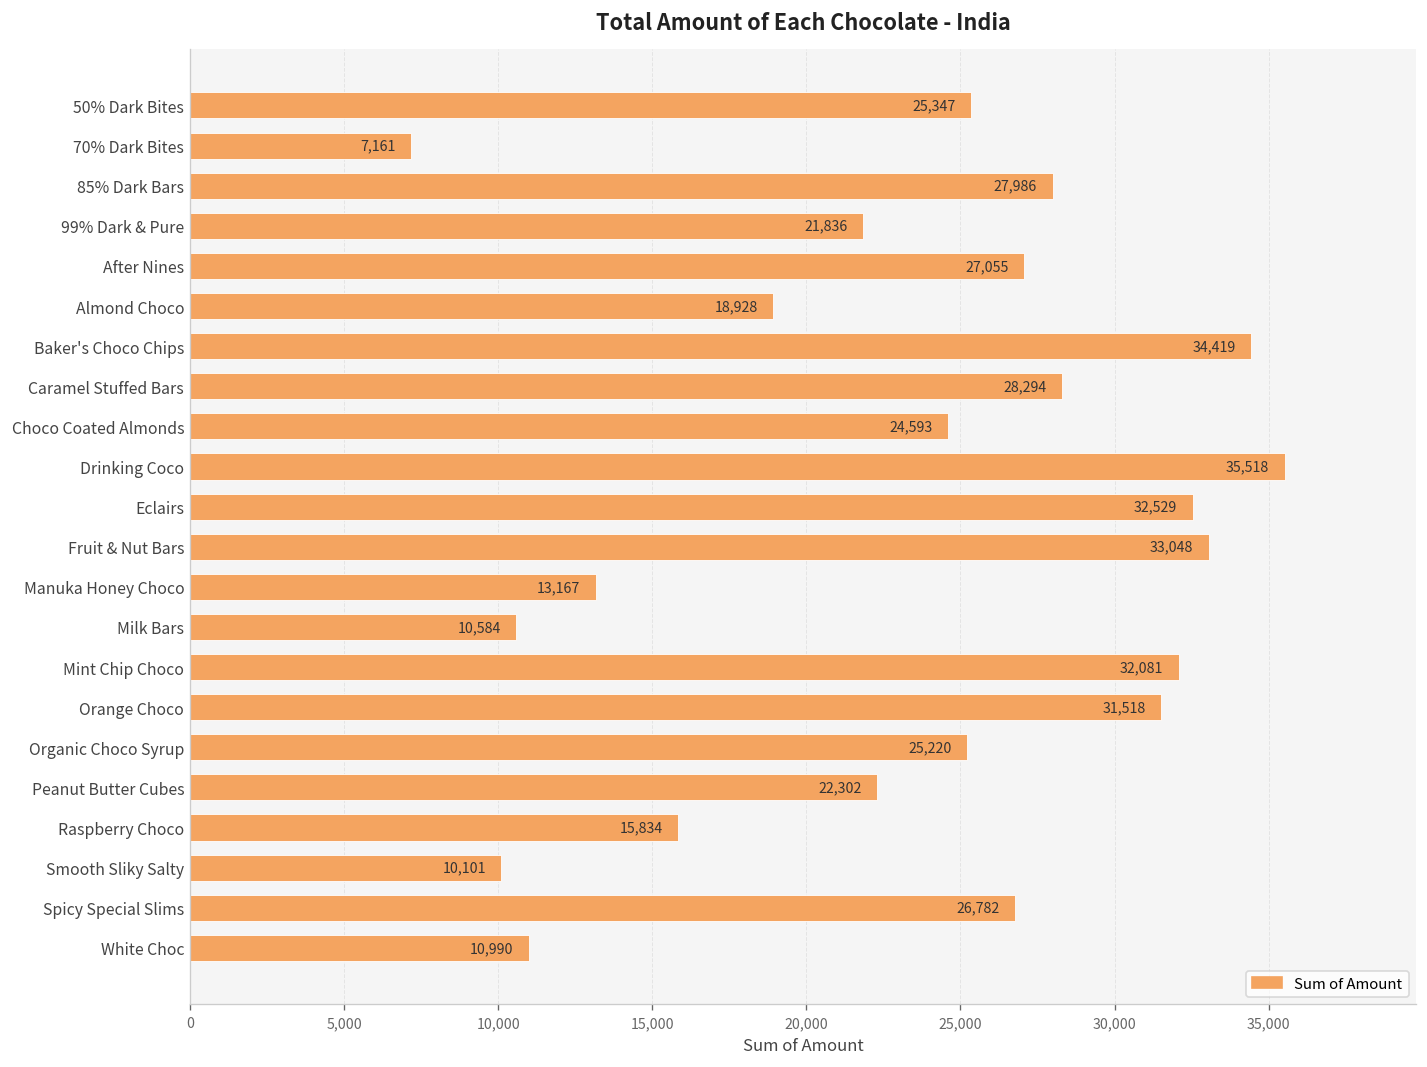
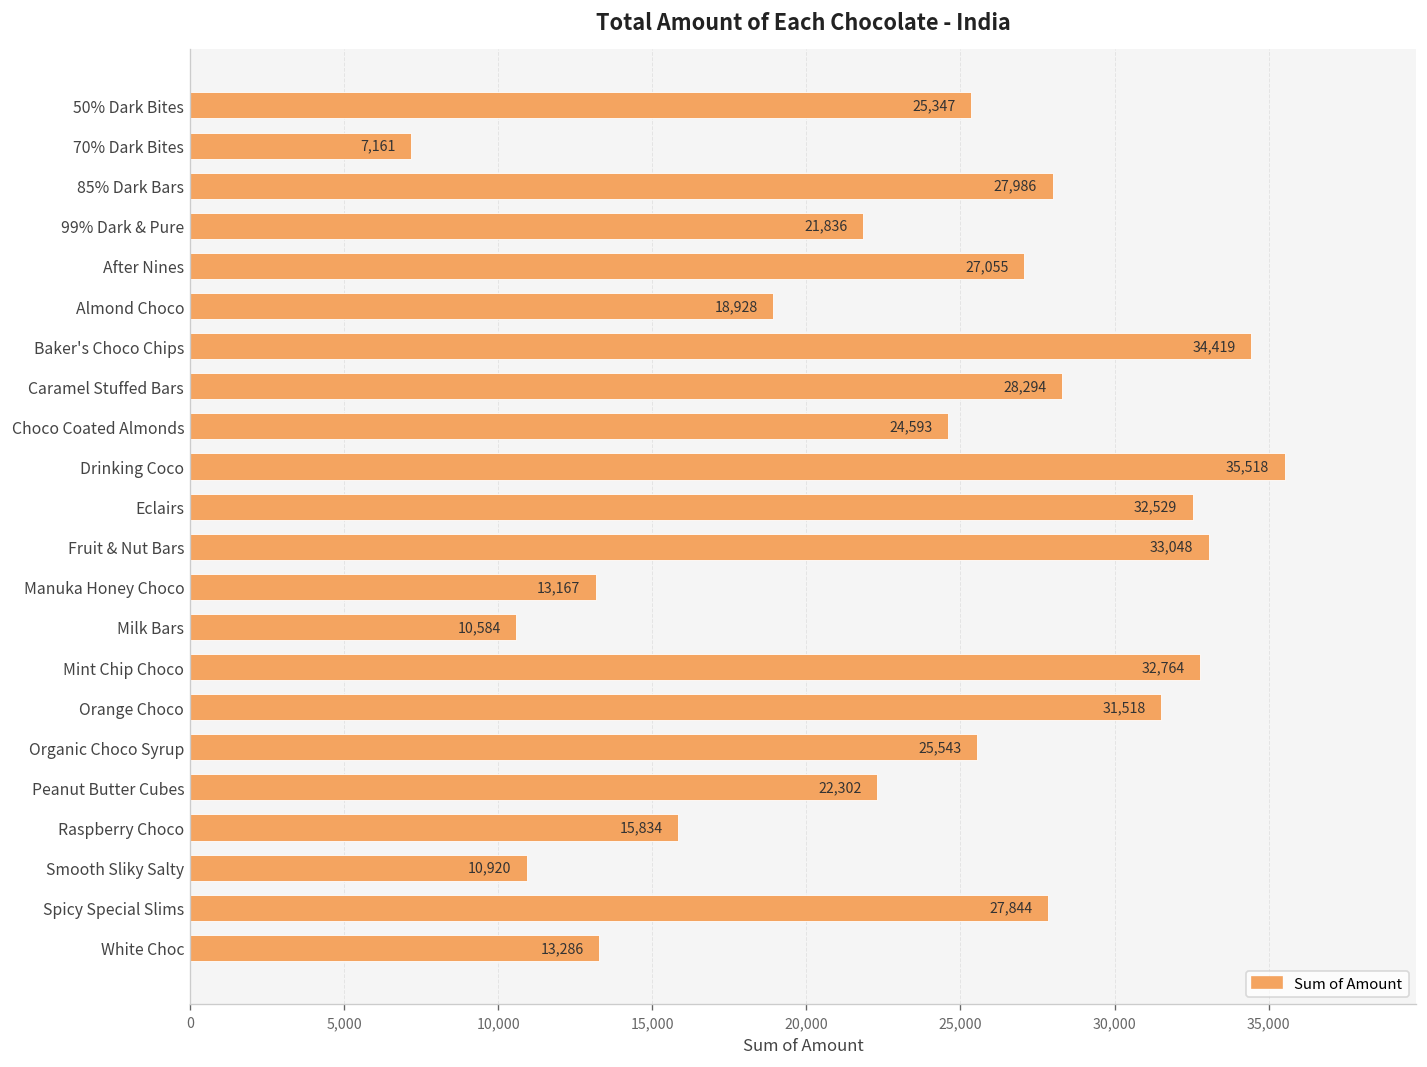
  {
    "50% Dark Bites": "25,347",
    "70% Dark Bites": "7,161",
    "85% Dark Bars": "27,986",
    "99% Dark & Pure": "21,836",
    "After Nines": "27,055",
    "Almond Choco": "18,928",
    "Baker's Choco Chips": "34,419",
    "Caramel Stuffed Bars": "28,294",
    "Choco Coated Almonds": "24,593",
    "Drinking Coco": "35,518",
    "Eclairs": "32,529",
    "Fruit & Nut Bars": "33,048",
    "Manuka Honey Choco": "13,167",
    "Milk Bars": "10,584",
-   "Mint Chip Choco": "32,081",
+   "Mint Chip Choco": "32,764",
    "Orange Choco": "31,518",
-   "Organic Choco Syrup": "25,220",
+   "Organic Choco Syrup": "25,543",
    "Peanut Butter Cubes": "22,302",
    "Raspberry Choco": "15,834",
-   "Smooth Sliky Salty": "10,101",
-   "Spicy Special Slims": "26,782",
-   "White Choc": "10,990"
+   "Smooth Sliky Salty": "10,920",
+   "Spicy Special Slims": "27,844",
+   "White Choc": "13,286"
  }
